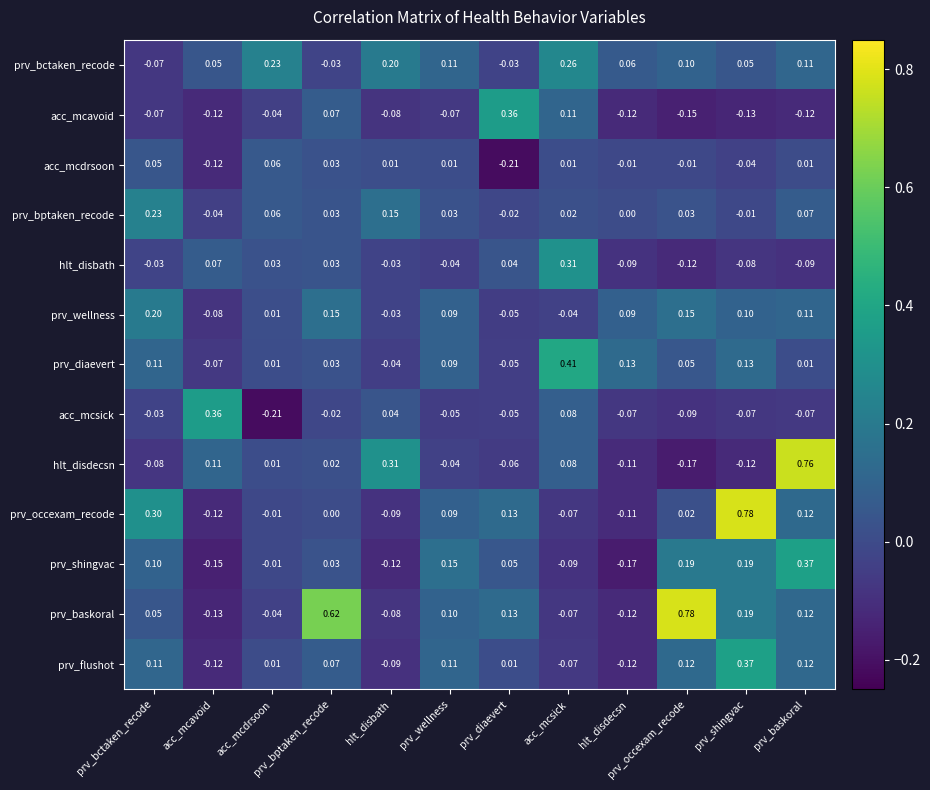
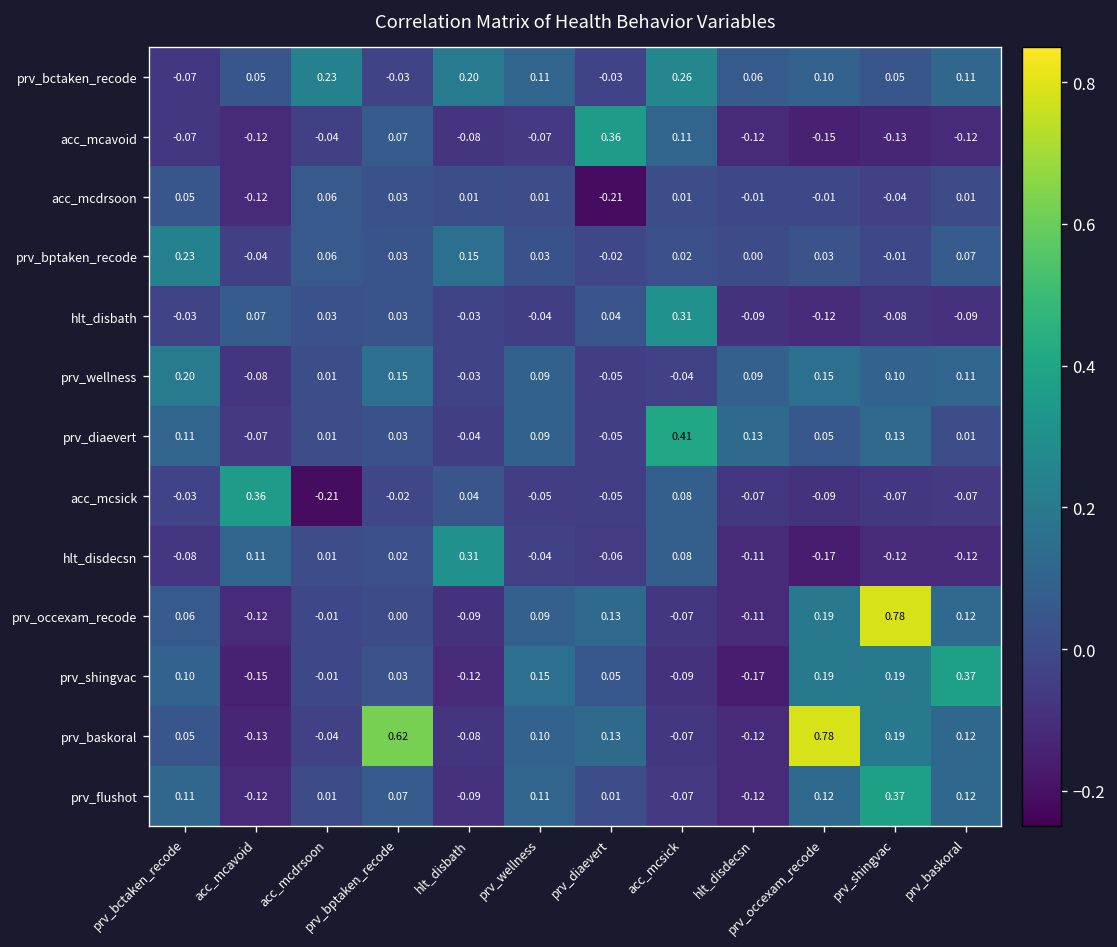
  {
    "prv_bctaken_recode": {
      "prv_bctaken_recode": -0.07,
      "acc_mcavoid": 0.05,
      "acc_mcdrsoon": 0.23,
      "prv_bptaken_recode": -0.03,
      "hlt_disbath": 0.20,
      "prv_wellness": 0.11,
      "prv_diaevert": -0.03,
      "acc_mcsick": 0.26,
      "hlt_disdecsn": 0.06,
      "prv_occexam_recode": 0.10,
      "prv_shingvac": 0.05,
      "prv_baskoral": 0.11
    },
    "acc_mcavoid": {
      "prv_bctaken_recode": -0.07,
      "acc_mcavoid": -0.12,
      "acc_mcdrsoon": -0.04,
      "prv_bptaken_recode": 0.07,
      "hlt_disbath": -0.08,
      "prv_wellness": -0.07,
      "prv_diaevert": 0.36,
      "acc_mcsick": 0.11,
      "hlt_disdecsn": -0.12,
      "prv_occexam_recode": -0.15,
      "prv_shingvac": -0.13,
      "prv_baskoral": -0.12
    },
    "acc_mcdrsoon": {
      "prv_bctaken_recode": 0.05,
      "acc_mcavoid": -0.12,
      "acc_mcdrsoon": 0.06,
      "prv_bptaken_recode": 0.03,
      "hlt_disbath": 0.01,
      "prv_wellness": 0.01,
      "prv_diaevert": -0.21,
      "acc_mcsick": 0.01,
      "hlt_disdecsn": -0.01,
      "prv_occexam_recode": -0.01,
      "prv_shingvac": -0.04,
      "prv_baskoral": 0.01
    },
    "prv_bptaken_recode": {
      "prv_bctaken_recode": 0.23,
      "acc_mcavoid": -0.04,
      "acc_mcdrsoon": 0.06,
      "prv_bptaken_recode": 0.03,
      "hlt_disbath": 0.15,
      "prv_wellness": 0.03,
      "prv_diaevert": -0.02,
      "acc_mcsick": 0.02,
      "hlt_disdecsn": 0.00,
      "prv_occexam_recode": 0.03,
      "prv_shingvac": -0.01,
      "prv_baskoral": 0.07
    },
    "hlt_disbath": {
      "prv_bctaken_recode": -0.03,
      "acc_mcavoid": 0.07,
      "acc_mcdrsoon": 0.03,
      "prv_bptaken_recode": 0.03,
      "hlt_disbath": -0.03,
      "prv_wellness": -0.04,
      "prv_diaevert": 0.04,
      "acc_mcsick": 0.31,
      "hlt_disdecsn": -0.09,
      "prv_occexam_recode": -0.12,
      "prv_shingvac": -0.08,
      "prv_baskoral": -0.09
    },
    "prv_wellness": {
      "prv_bctaken_recode": 0.20,
      "acc_mcavoid": -0.08,
      "acc_mcdrsoon": 0.01,
      "prv_bptaken_recode": 0.15,
      "hlt_disbath": -0.03,
      "prv_wellness": 0.09,
      "prv_diaevert": -0.05,
      "acc_mcsick": -0.04,
      "hlt_disdecsn": 0.09,
      "prv_occexam_recode": 0.15,
      "prv_shingvac": 0.10,
      "prv_baskoral": 0.11
    },
    "prv_diaevert": {
      "prv_bctaken_recode": 0.11,
      "acc_mcavoid": -0.07,
      "acc_mcdrsoon": 0.01,
      "prv_bptaken_recode": 0.03,
      "hlt_disbath": -0.04,
      "prv_wellness": 0.09,
      "prv_diaevert": -0.05,
      "acc_mcsick": 0.41,
      "hlt_disdecsn": 0.13,
      "prv_occexam_recode": 0.05,
      "prv_shingvac": 0.13,
      "prv_baskoral": 0.01
    },
    "acc_mcsick": {
      "prv_bctaken_recode": -0.03,
      "acc_mcavoid": 0.36,
      "acc_mcdrsoon": -0.21,
      "prv_bptaken_recode": -0.02,
      "hlt_disbath": 0.04,
      "prv_wellness": -0.05,
      "prv_diaevert": -0.05,
      "acc_mcsick": 0.08,
      "hlt_disdecsn": -0.07,
      "prv_occexam_recode": -0.09,
      "prv_shingvac": -0.07,
      "prv_baskoral": -0.07
    },
    "hlt_disdecsn": {
      "prv_bctaken_recode": -0.08,
      "acc_mcavoid": 0.11,
      "acc_mcdrsoon": 0.01,
      "prv_bptaken_recode": 0.02,
      "hlt_disbath": 0.31,
      "prv_wellness": -0.04,
      "prv_diaevert": -0.06,
      "acc_mcsick": 0.08,
      "hlt_disdecsn": -0.11,
      "prv_occexam_recode": -0.17,
      "prv_shingvac": -0.12,
-     "prv_baskoral": 0.76
+     "prv_baskoral": -0.12
    },
    "prv_occexam_recode": {
-     "prv_bctaken_recode": 0.30,
+     "prv_bctaken_recode": 0.06,
      "acc_mcavoid": -0.12,
      "acc_mcdrsoon": -0.01,
      "prv_bptaken_recode": 0.00,
      "hlt_disbath": -0.09,
      "prv_wellness": 0.09,
      "prv_diaevert": 0.13,
      "acc_mcsick": -0.07,
      "hlt_disdecsn": -0.11,
-     "prv_occexam_recode": 0.02,
+     "prv_occexam_recode": 0.19,
      "prv_shingvac": 0.78,
      "prv_baskoral": 0.12
    },
    "prv_shingvac": {
      "prv_bctaken_recode": 0.10,
      "acc_mcavoid": -0.15,
      "acc_mcdrsoon": -0.01,
      "prv_bptaken_recode": 0.03,
      "hlt_disbath": -0.12,
      "prv_wellness": 0.15,
      "prv_diaevert": 0.05,
      "acc_mcsick": -0.09,
      "hlt_disdecsn": -0.17,
      "prv_occexam_recode": 0.19,
      "prv_shingvac": 0.19,
      "prv_baskoral": 0.37
    },
    "prv_baskoral": {
      "prv_bctaken_recode": 0.05,
      "acc_mcavoid": -0.13,
      "acc_mcdrsoon": -0.04,
      "prv_bptaken_recode": 0.62,
      "hlt_disbath": -0.08,
      "prv_wellness": 0.10,
      "prv_diaevert": 0.13,
      "acc_mcsick": -0.07,
      "hlt_disdecsn": -0.12,
      "prv_occexam_recode": 0.78,
      "prv_shingvac": 0.19,
      "prv_baskoral": 0.12
    },
    "prv_flushot": {
      "prv_bctaken_recode": 0.11,
      "acc_mcavoid": -0.12,
      "acc_mcdrsoon": 0.01,
      "prv_bptaken_recode": 0.07,
      "hlt_disbath": -0.09,
      "prv_wellness": 0.11,
      "prv_diaevert": 0.01,
      "acc_mcsick": -0.07,
      "hlt_disdecsn": -0.12,
      "prv_occexam_recode": 0.12,
      "prv_shingvac": 0.37,
      "prv_baskoral": 0.12
    }
  }
